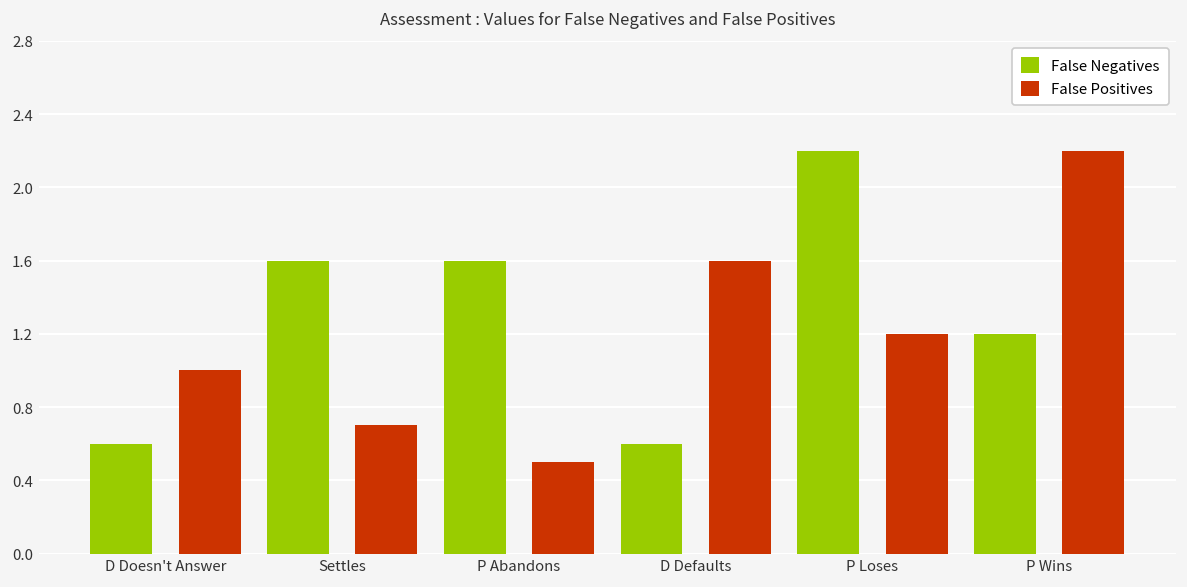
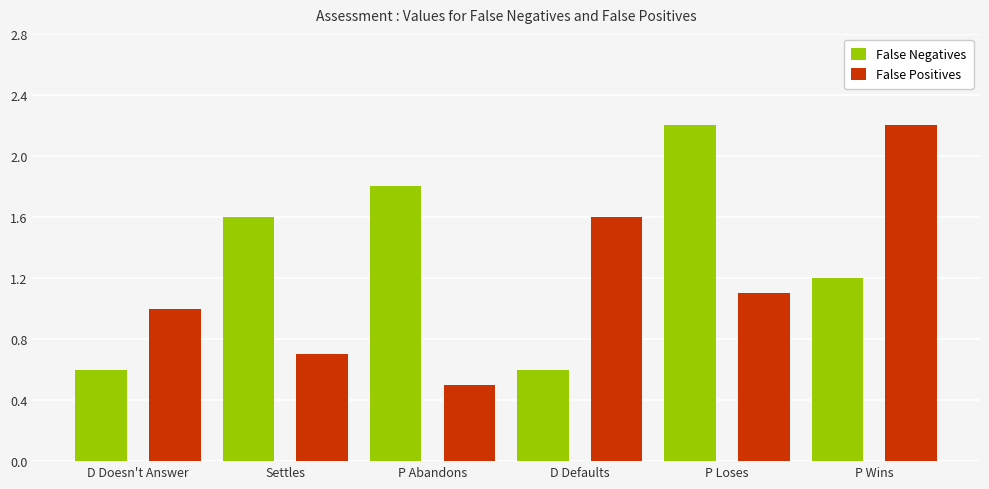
  {
    "False Negatives": {
      "D Doesn't Answer": 0.6,
      "Settles": 1.6,
-     "P Abandons": 1.6,
+     "P Abandons": 1.8,
      "D Defaults": 0.6,
      "P Loses": 2.2,
      "P Wins": 1.2
    },
    "False Positives": {
      "D Doesn't Answer": 1.0,
      "Settles": 0.7,
      "P Abandons": 0.5,
      "D Defaults": 1.6,
-     "P Loses": 1.2,
+     "P Loses": 1.1,
      "P Wins": 2.2
    }
  }
